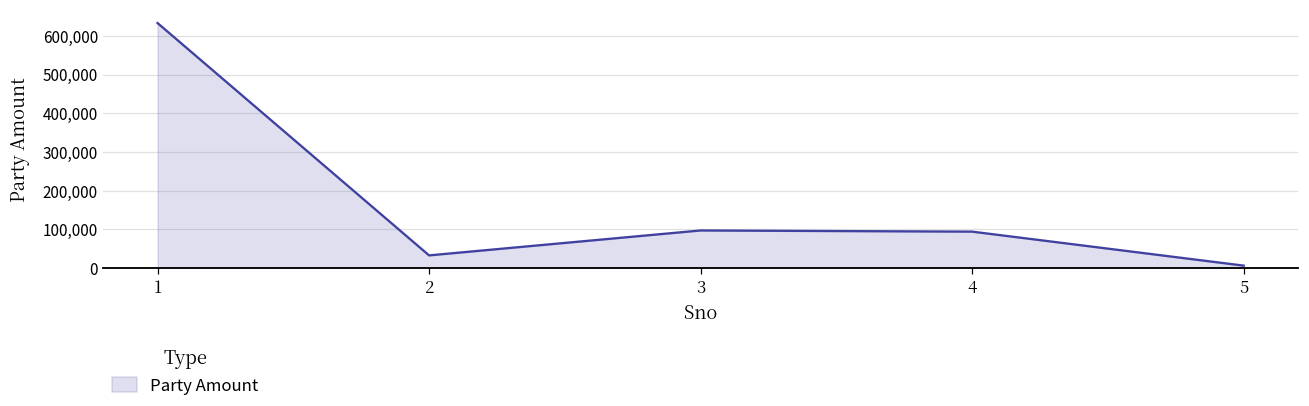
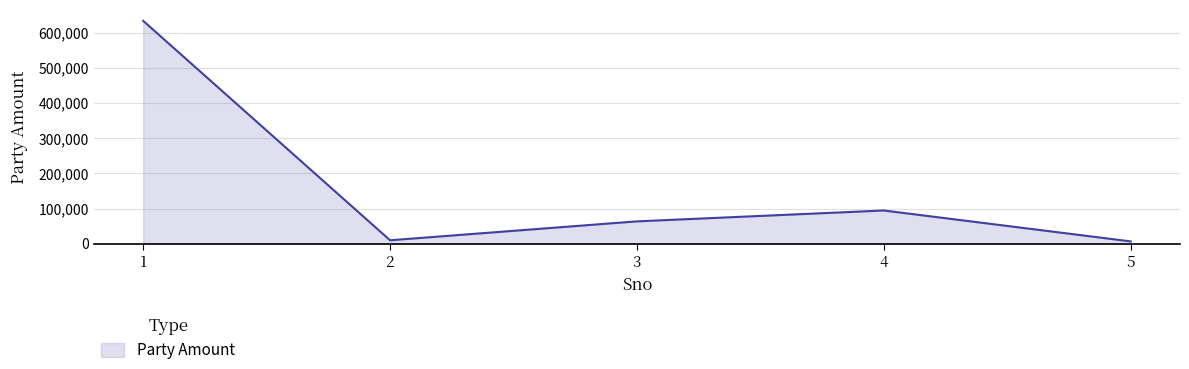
  {
    "1": "630,000",
-   "2": "30,000",
-   "3": "100,000",
+   "2": "10,000",
+   "3": "60,000",
    "4": "90,000",
    "5": "10,000"
  }
